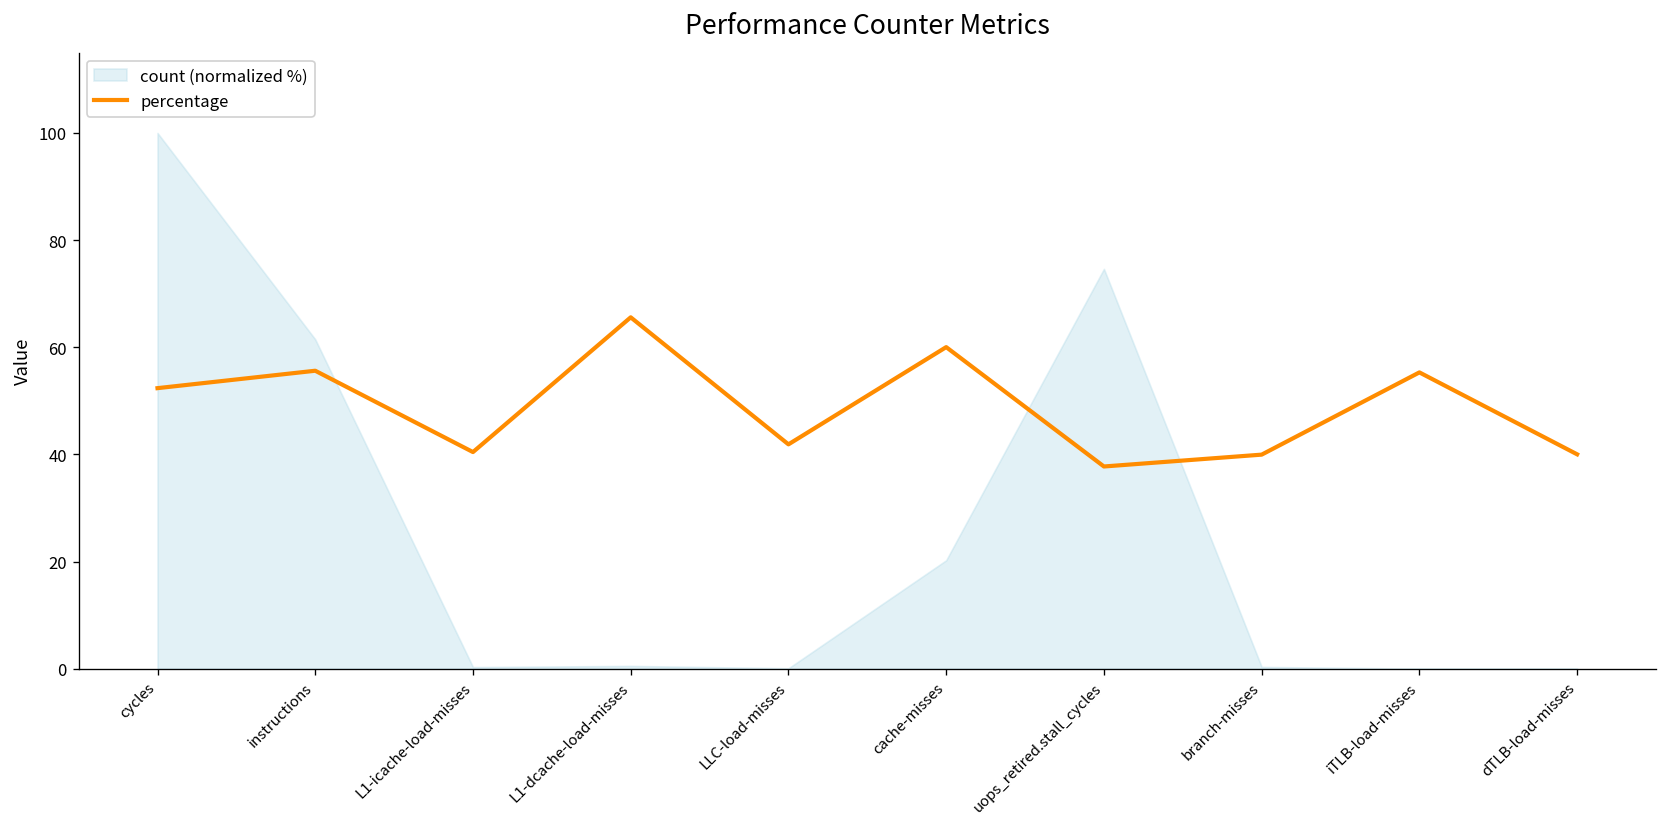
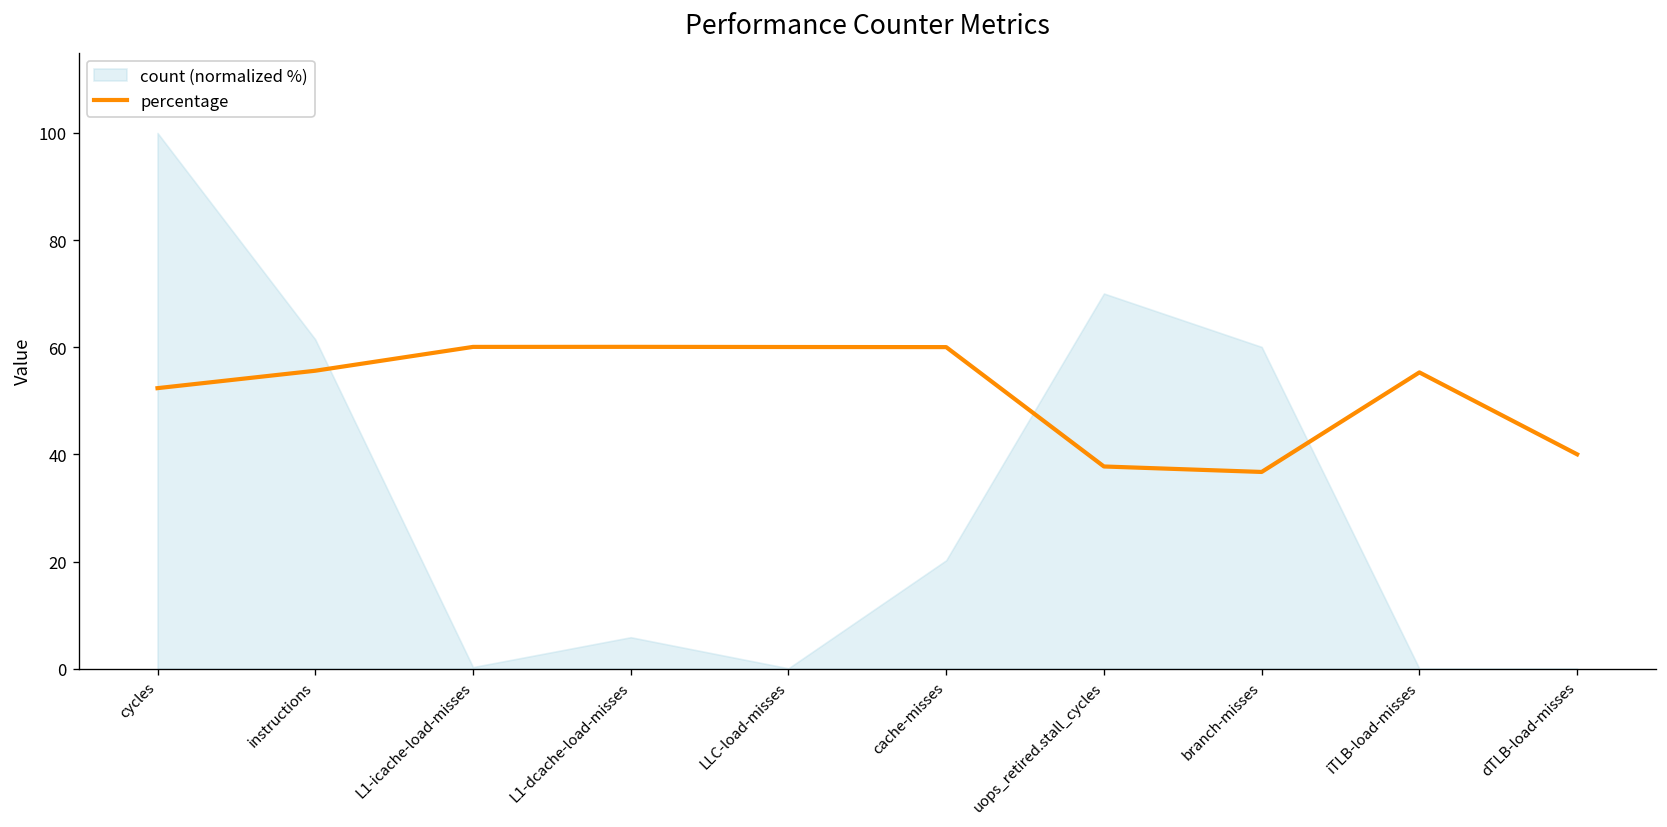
  {
    "percentage": {
      "cycles": 52,
      "instructions": 56,
-     "L1-icache-load-misses": 40,
-     "L1-dcache-load-misses": 66,
-     "LLC-load-misses": 42,
+     "L1-icache-load-misses": 60,
+     "L1-dcache-load-misses": 60,
+     "LLC-load-misses": 60,
      "cache-misses": 60,
      "uops_retired.stall_cycles": 38,
-     "branch-misses": 40,
+     "branch-misses": 37,
      "iTLB-load-misses": 55,
      "dTLB-load-misses": 40
    },
    "count (normalized %)": {
      "cycles": 100,
      "instructions": 61,
-     "L1-dcache-load-misses": 1,
+     "L1-dcache-load-misses": 6,
      "cache-misses": 20,
-     "uops_retired.stall_cycles": 75,
-     "branch-misses": 0
+     "uops_retired.stall_cycles": 70,
+     "branch-misses": 60
    }
  }
